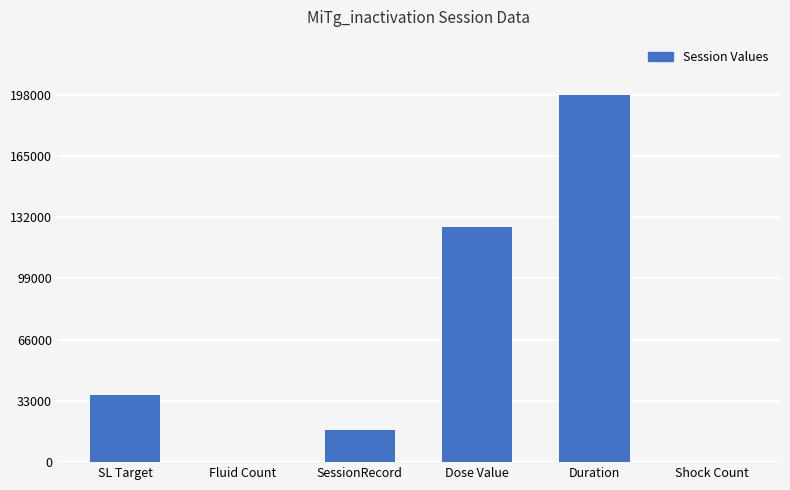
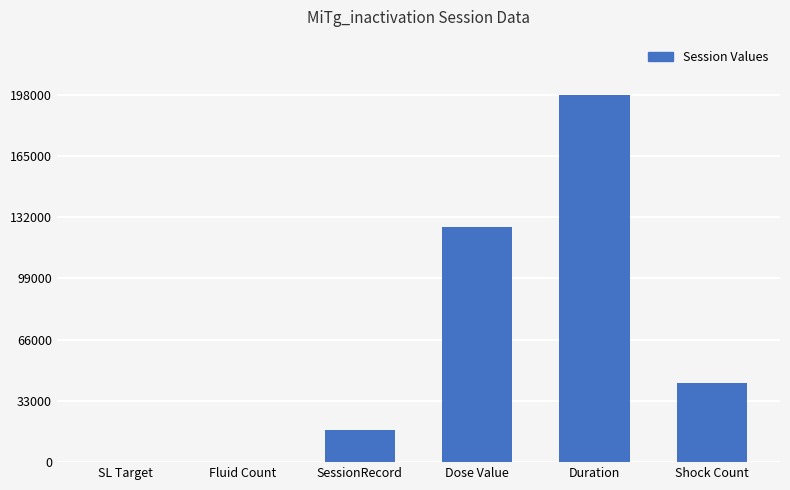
  {
-   "SL Target": 36000,
+   "SL Target": 0,
    "SessionRecord": 18000,
    "Dose Value": 127000,
    "Duration": 198000,
-   "Shock Count": 0
+   "Shock Count": 43000
  }
